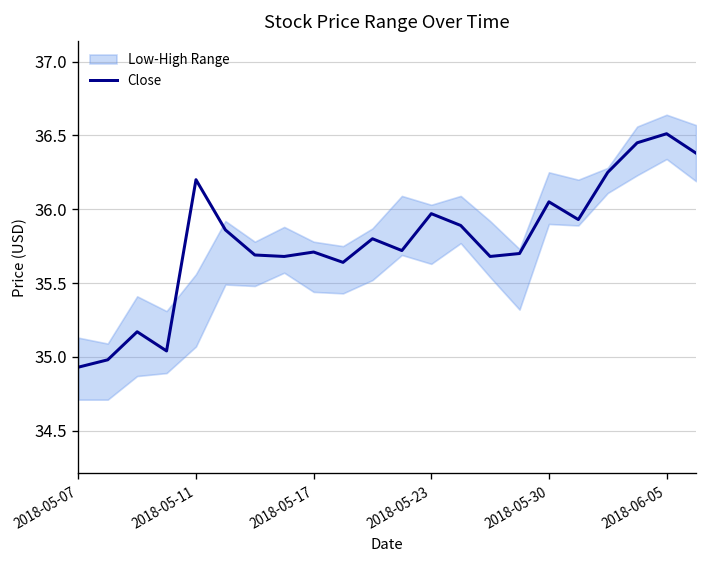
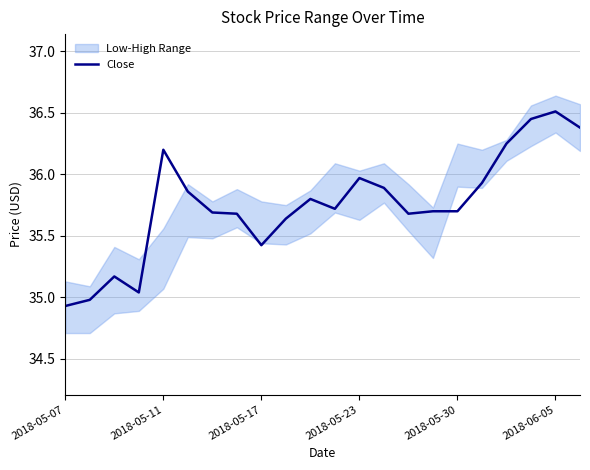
  {
    "Close": {
      "2018-05-07": 34.93,
      "2018-05-11": 36.20,
-     "2018-05-17": 35.71,
+     "2018-05-17": 35.42,
      "2018-05-23": 35.97,
-     "2018-05-30": 36.05,
+     "2018-05-30": 35.70,
      "2018-06-05": 36.51
    }
  }
